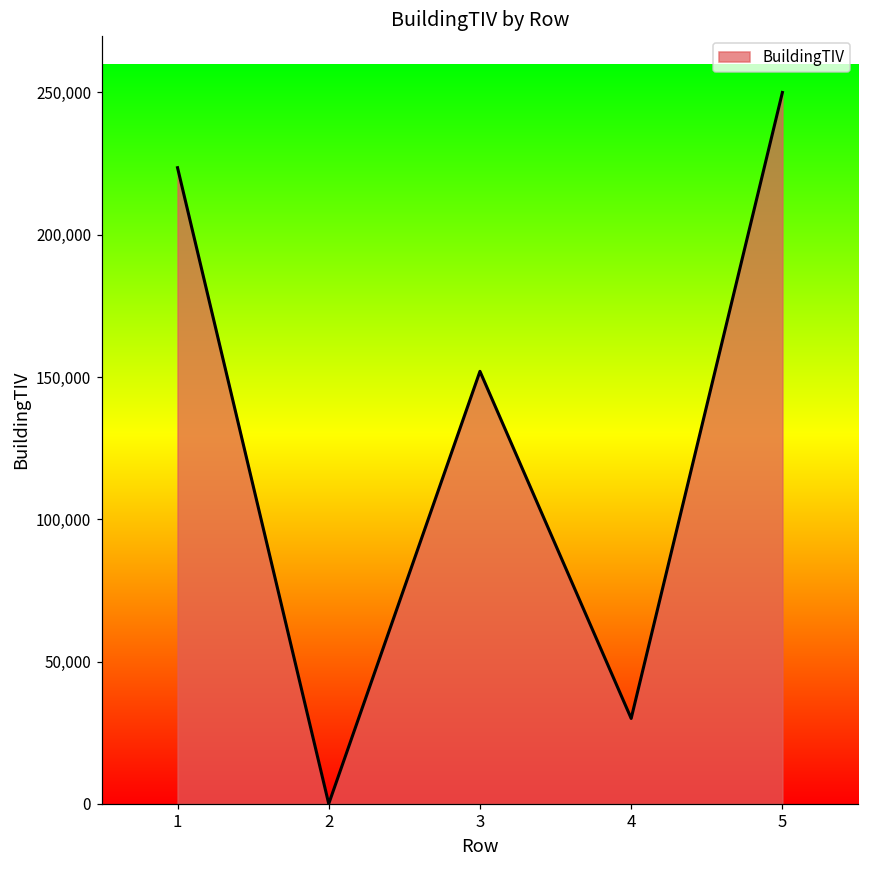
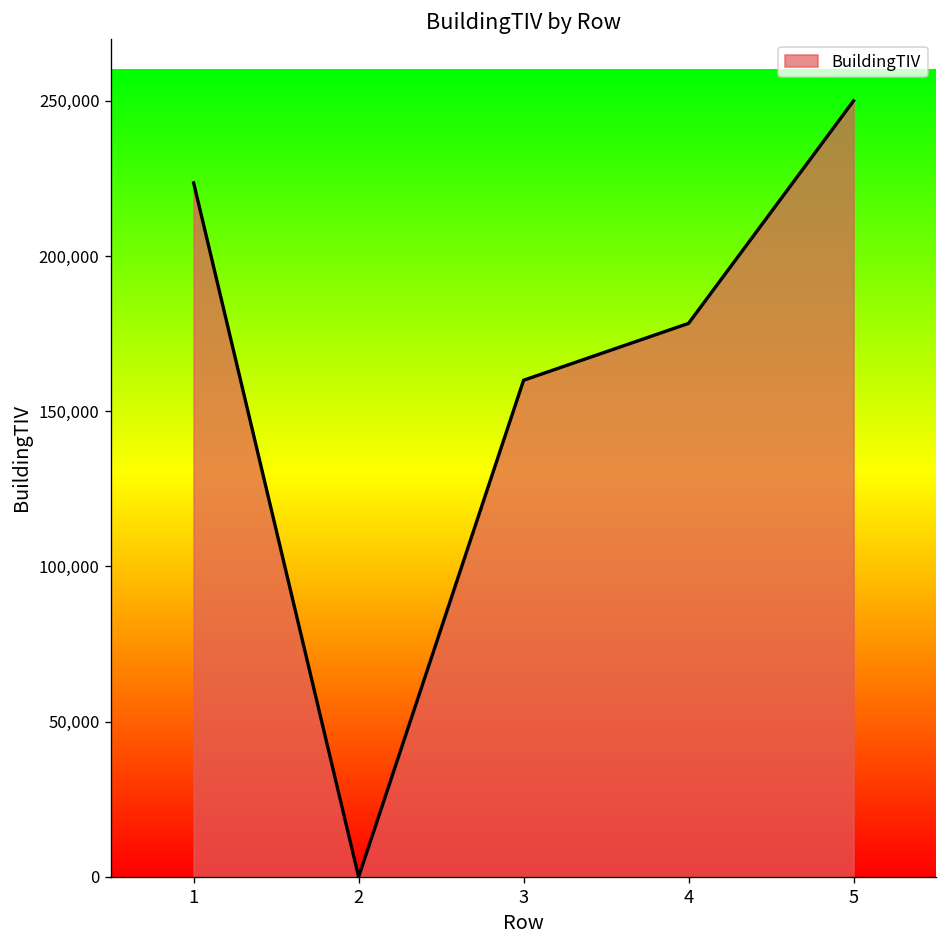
  {
    "1": "224,000",
    "2": "0",
-   "3": "152,000",
-   "4": "30,000",
+   "3": "160,000",
+   "4": "178,000",
    "5": "250,000"
  }
